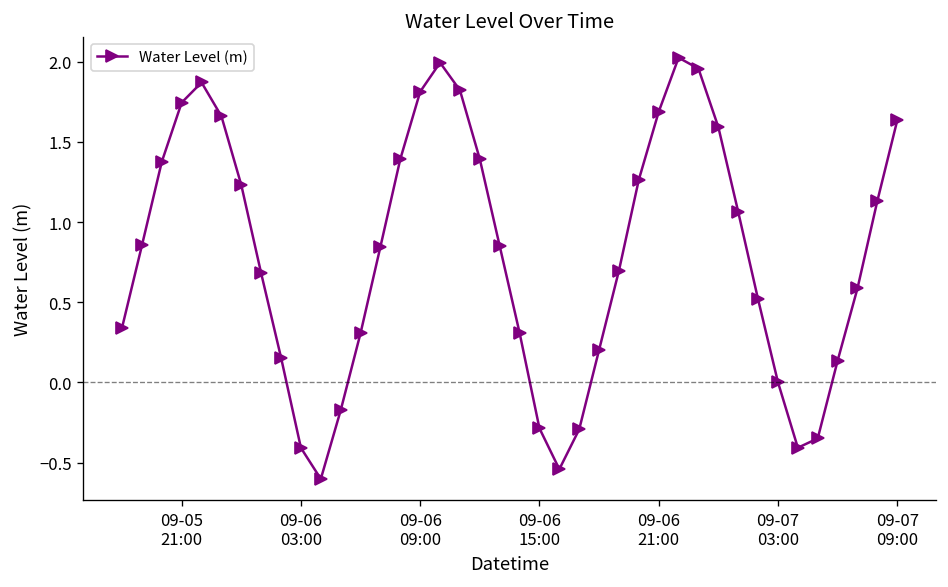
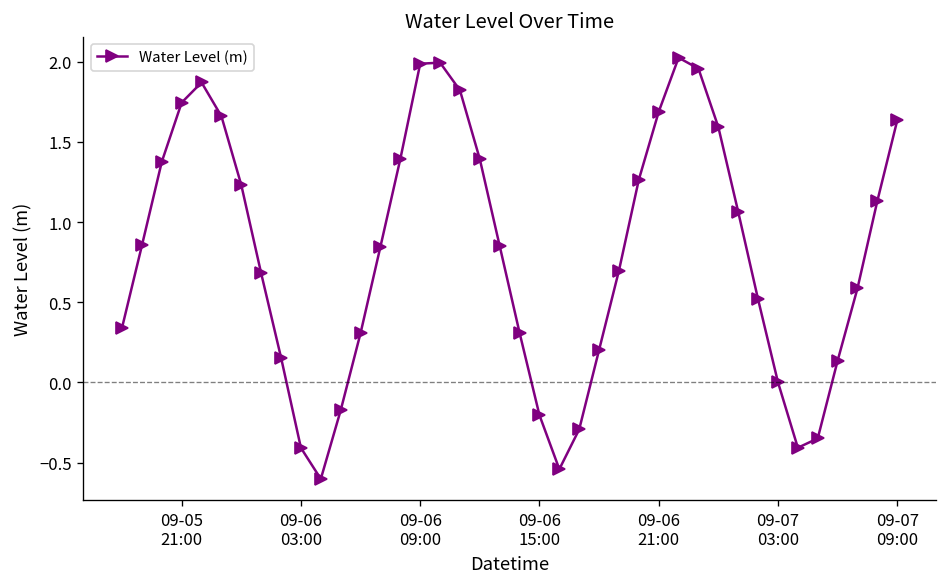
  {
    "09-05 21:00": 1.75,
    "09-06 03:00": -0.41,
-   "09-06 09:00": 1.81,
-   "09-06 15:00": -0.29,
+   "09-06 09:00": 1.99,
+   "09-06 15:00": -0.20,
    "09-06 21:00": 1.69,
    "09-07 03:00": 0.00,
    "09-07 09:00": 1.63
  }
